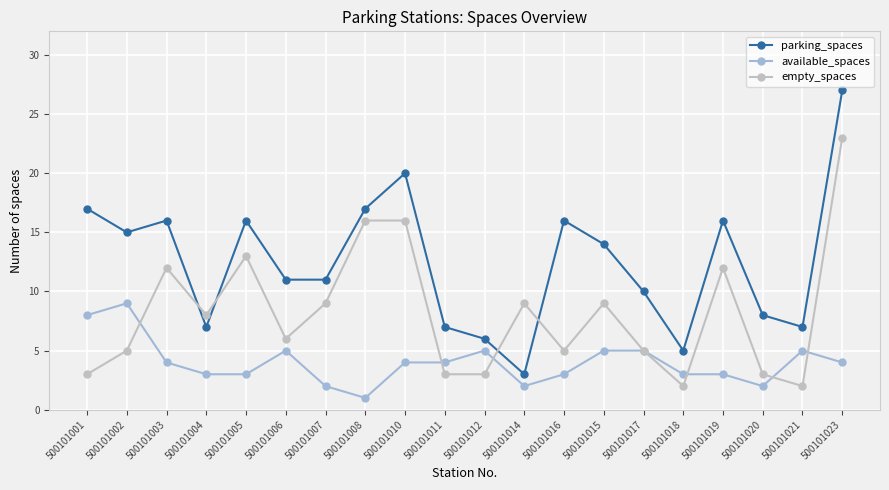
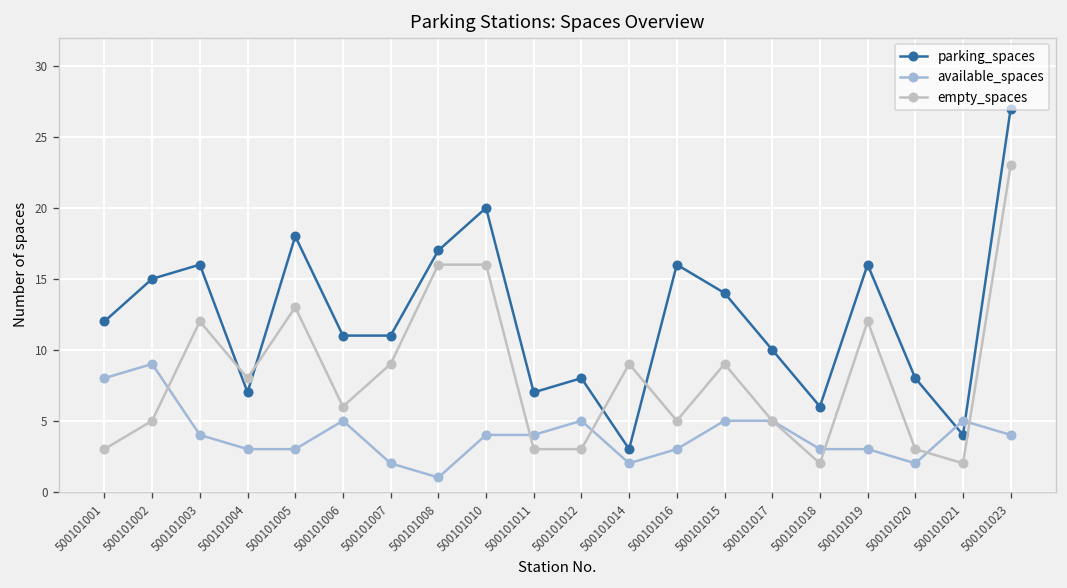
  {
    "parking_spaces": {
-     "500101001": 17,
+     "500101001": 12,
      "500101002": 15,
      "500101003": 16,
      "500101004": 7,
-     "500101005": 16,
+     "500101005": 18,
      "500101006": 11,
      "500101007": 11,
      "500101008": 17,
      "500101010": 20,
      "500101011": 7,
-     "500101012": 6,
+     "500101012": 8,
      "500101014": 3,
      "500101016": 16,
      "500101015": 14,
      "500101017": 10,
-     "500101018": 5,
+     "500101018": 6,
      "500101019": 16,
      "500101020": 8,
-     "500101021": 7,
+     "500101021": 4,
      "500101023": 27
    }
  }
